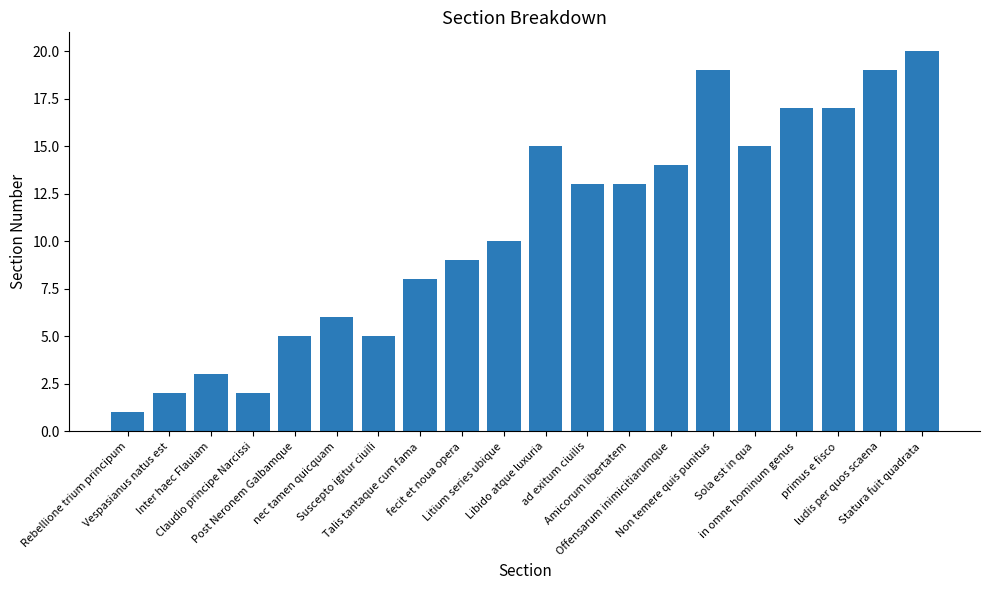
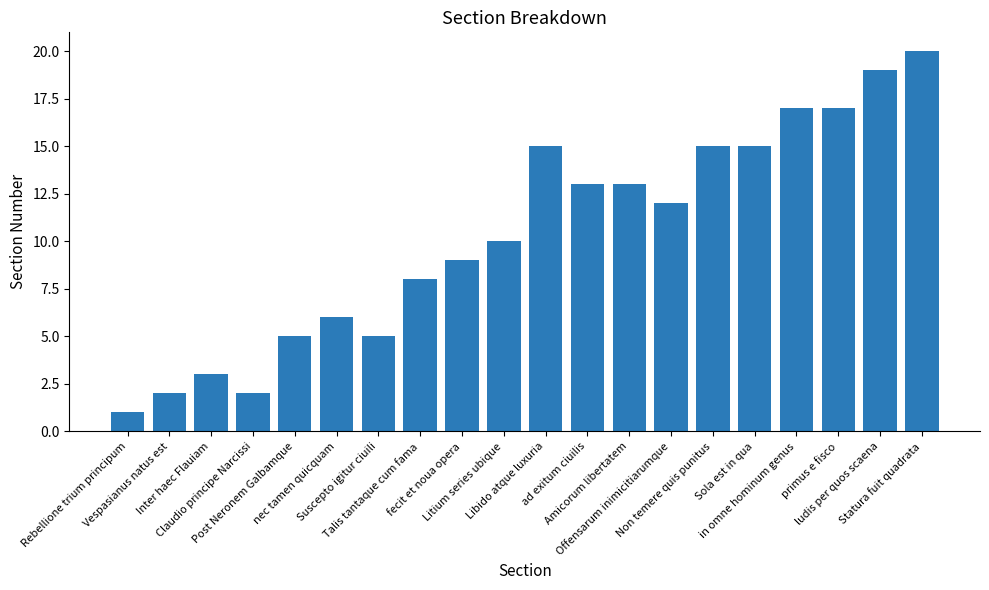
  {
    "Rebellione trium principum": 1,
    "Vespasianus natus est": 2,
    "Inter haec Flauiam": 3,
    "Claudio principe Narcissi": 2,
    "Post Neronem Galbamque": 5,
    "nec tamen quicquam": 6,
    "Suscepto igitur ciuili": 5,
    "Talis tantaque cum fama": 8,
    "fecit et noua opera": 9,
    "Litium series ubique": 10,
    "Libido atque luxuria": 15,
    "ad exitum ciuilis": 13,
    "Amicorum libertatem": 13,
-   "Offensarum inimicitiarumque": 14,
-   "Non temere quis punitus": 19,
+   "Offensarum inimicitiarumque": 12,
+   "Non temere quis punitus": 15,
    "Sola est in qua": 15,
    "in omne hominum genus": 17,
    "primus e fisco": 17,
    "ludis per quos scaena": 19,
    "Statura fuit quadrata": 20
  }
